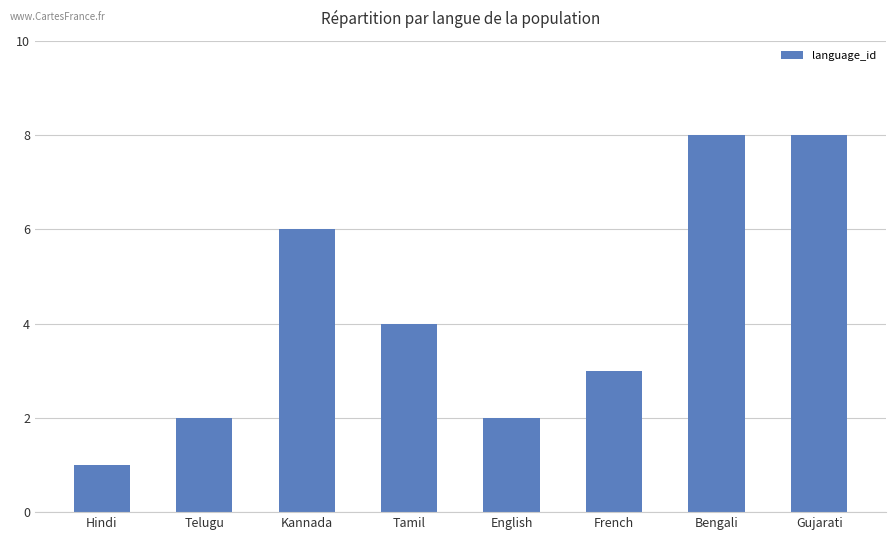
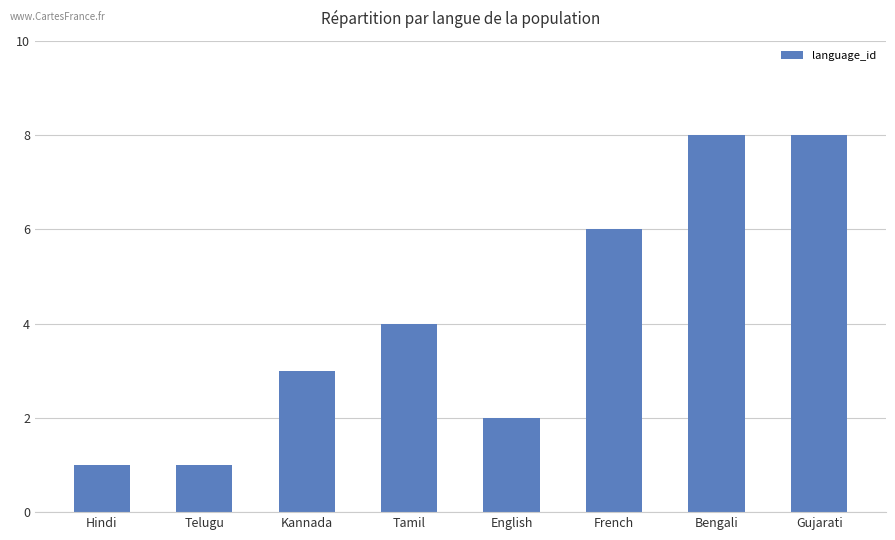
  {
    "Hindi": 1,
-   "Telugu": 2,
-   "Kannada": 6,
+   "Telugu": 1,
+   "Kannada": 3,
    "Tamil": 4,
    "English": 2,
-   "French": 3,
+   "French": 6,
    "Bengali": 8,
    "Gujarati": 8
  }
